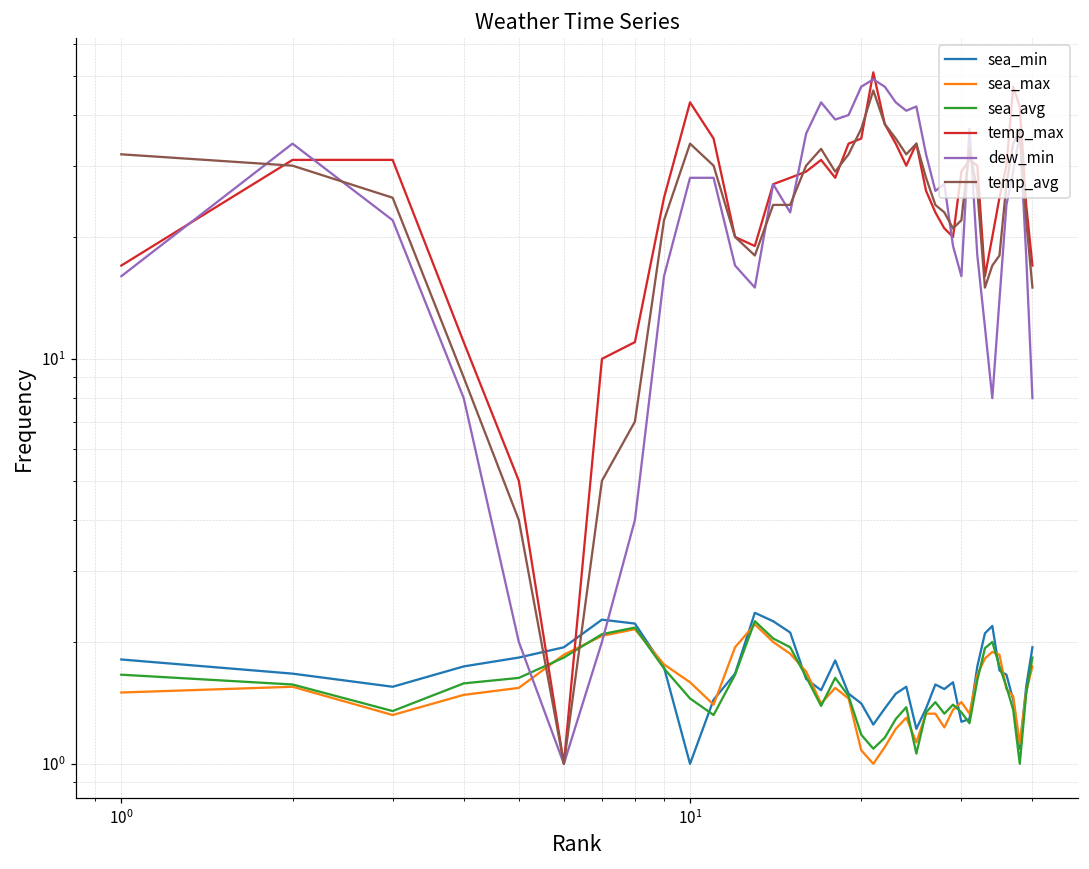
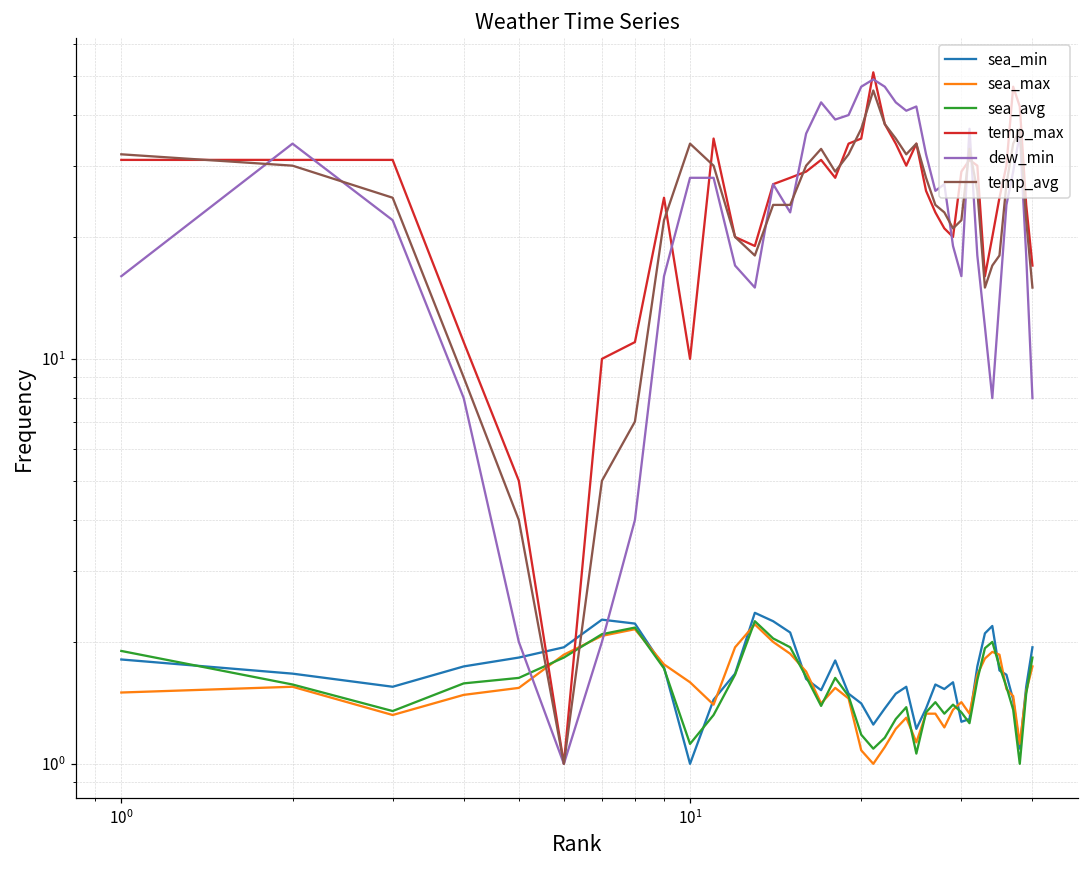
  {
    "sea_min": {
      "10^0": 1.8,
      "10^1": 1.00
    },
    "sea_max": {
      "10^0": 1.50,
      "10^1": 1.59
    },
    "sea_avg": {
-     "10^0": 1.7,
-     "10^1": 1.45
+     "10^0": 1.9,
+     "10^1": 1.12
    },
    "temp_max": {
-     "10^0": 17,
-     "10^1": 43
+     "10^0": 31,
+     "10^1": 10.0
    },
    "dew_min": {
      "10^0": 16,
      "10^1": 28
    },
    "temp_avg": {
      "10^0": 32,
      "10^1": 34
    }
  }
